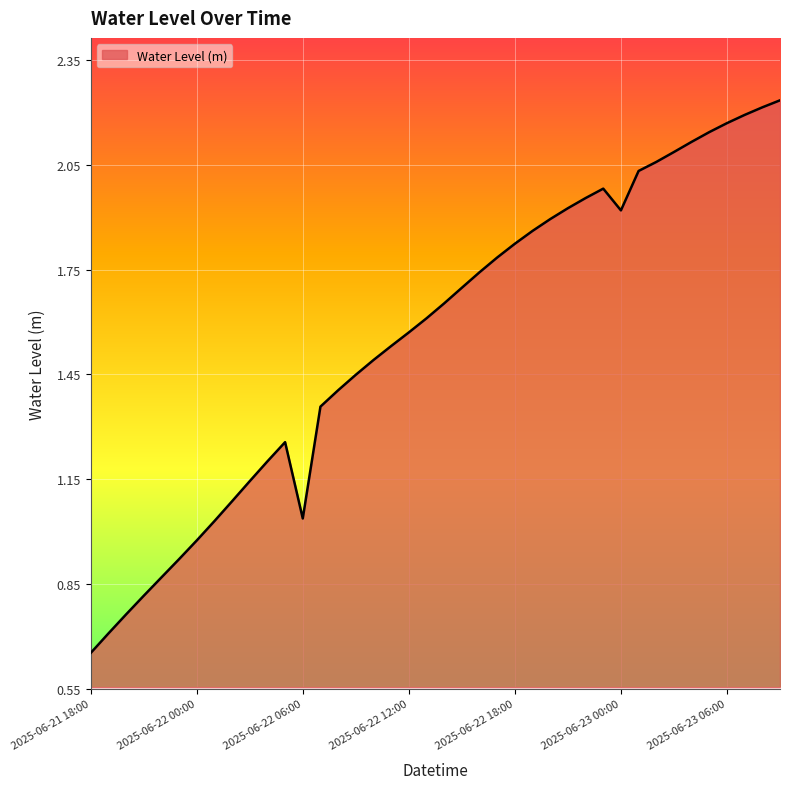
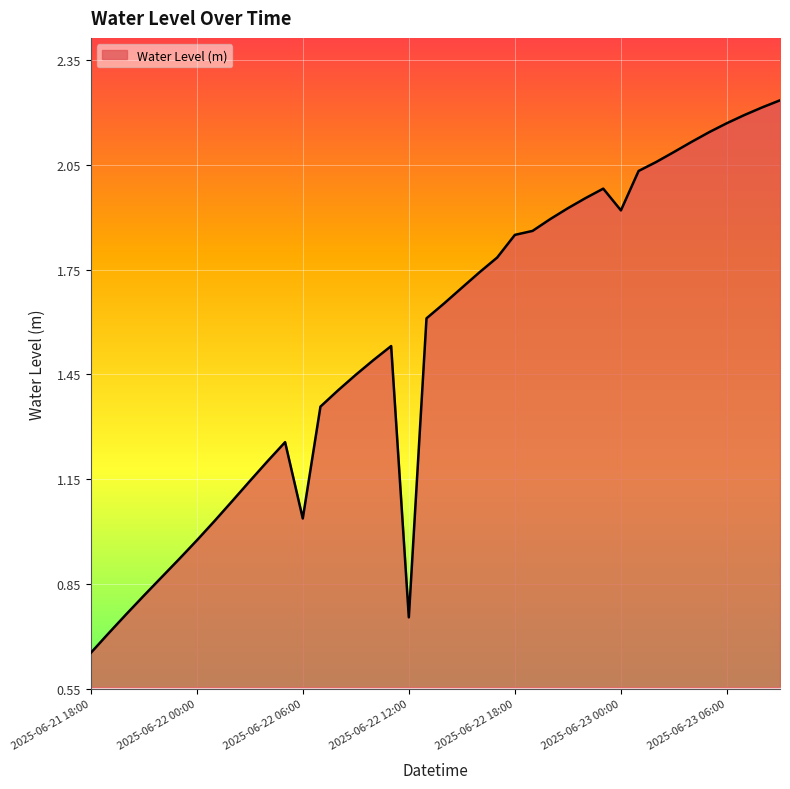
  {
    "2025-06-21 18:00": 0.65,
    "2025-06-22 00:00": 0.97,
    "2025-06-22 06:00": 1.04,
-   "2025-06-22 12:00": 1.57,
-   "2025-06-22 18:00": 1.82,
+   "2025-06-22 12:00": 0.75,
+   "2025-06-22 18:00": 1.85,
    "2025-06-23 00:00": 1.92,
    "2025-06-23 06:00": 2.17
  }
